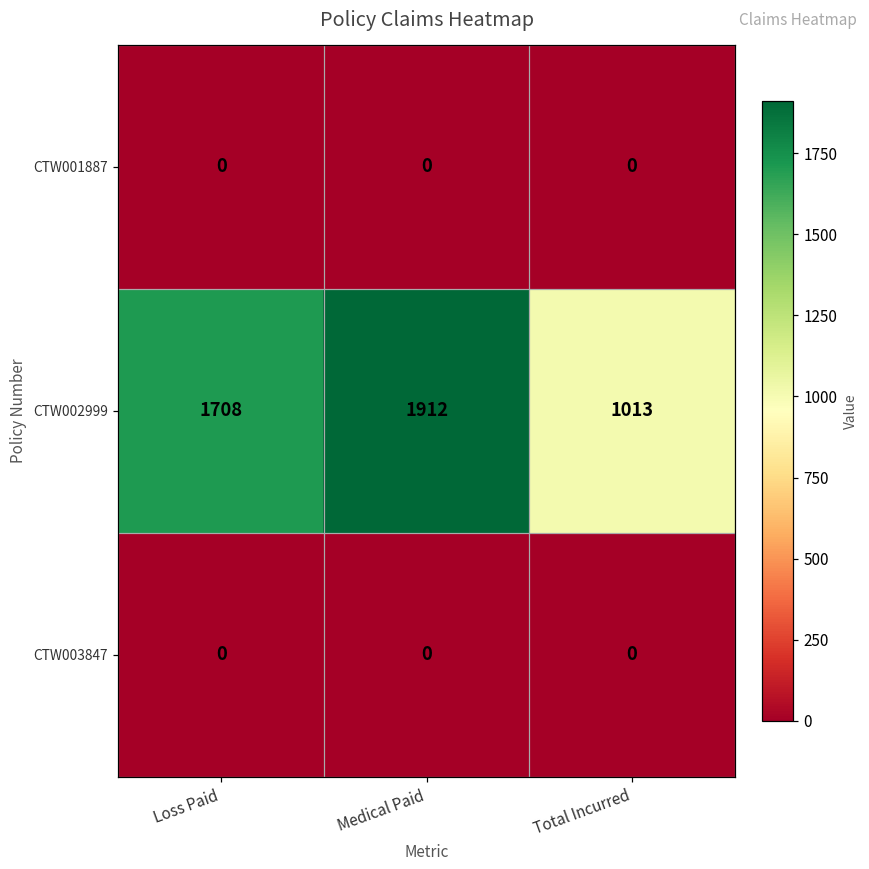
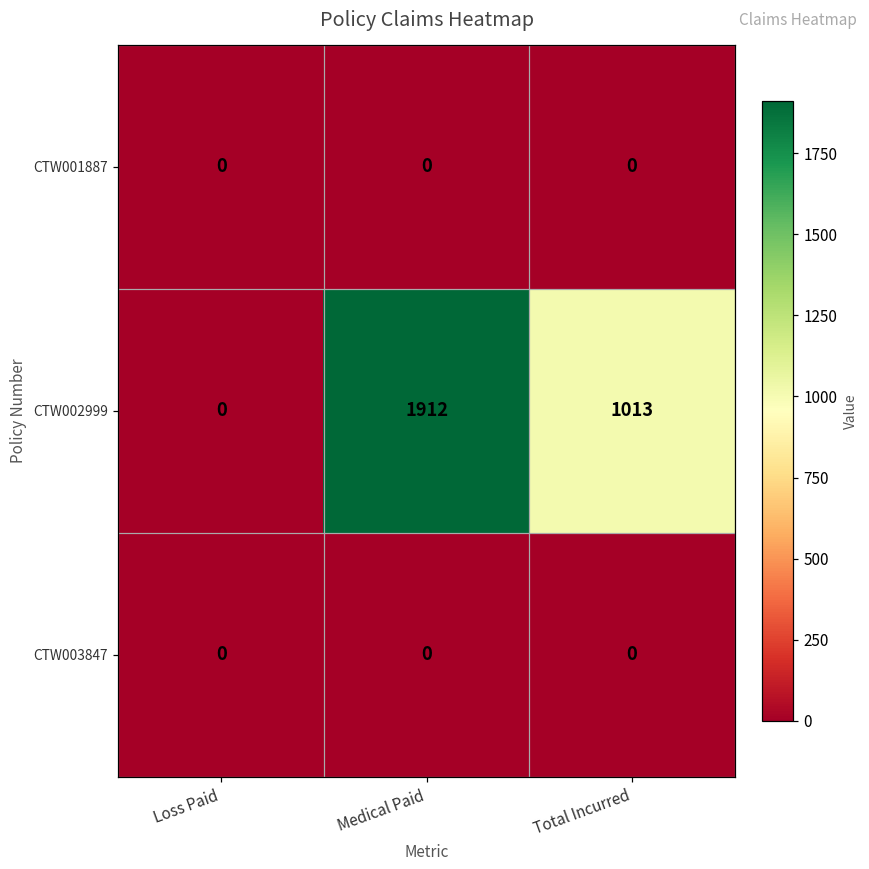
  {
    "CTW001887": {
      "Loss Paid": 0,
      "Medical Paid": 0,
      "Total Incurred": 0
    },
    "CTW002999": {
-     "Loss Paid": 1708,
+     "Loss Paid": 0,
      "Medical Paid": 1912,
      "Total Incurred": 1013
    },
    "CTW003847": {
      "Loss Paid": 0,
      "Medical Paid": 0,
      "Total Incurred": 0
    }
  }
